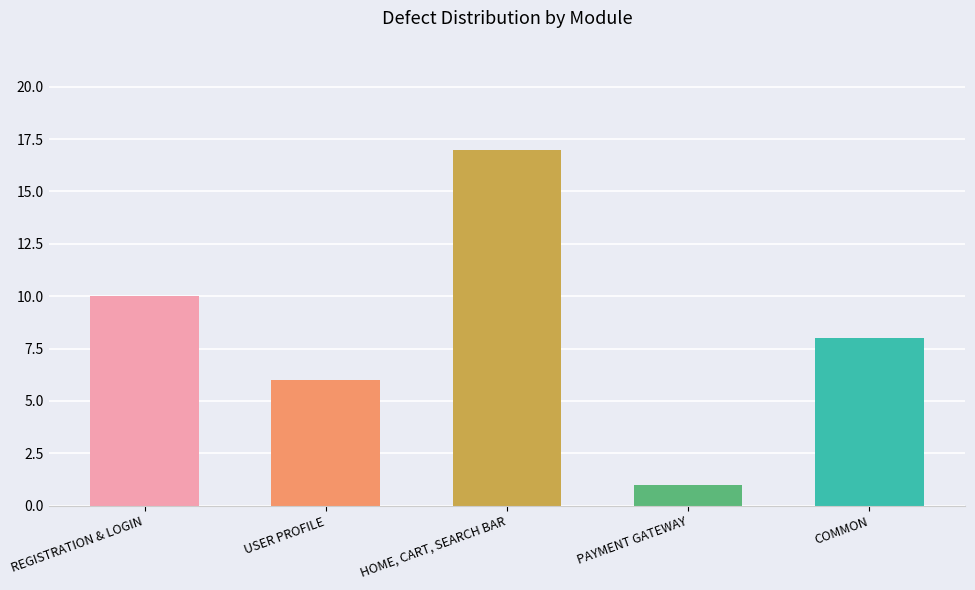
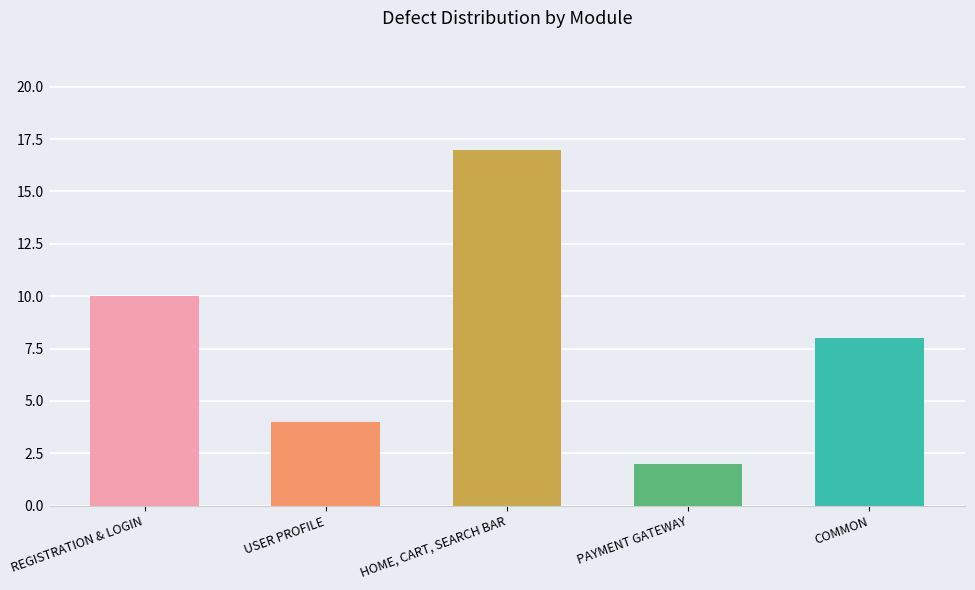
  {
    "REGISTRATION & LOGIN": 10,
-   "USER PROFILE": 6,
+   "USER PROFILE": 4,
    "HOME, CART, SEARCH BAR": 17,
-   "PAYMENT GATEWAY": 1,
+   "PAYMENT GATEWAY": 2,
    "COMMON": 8
  }
